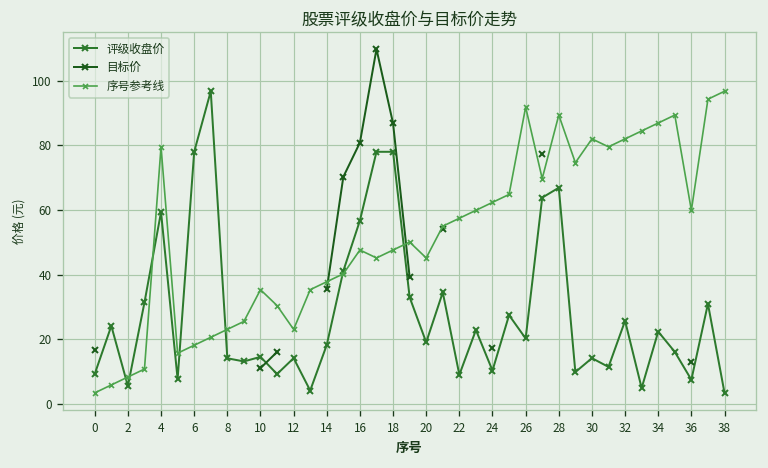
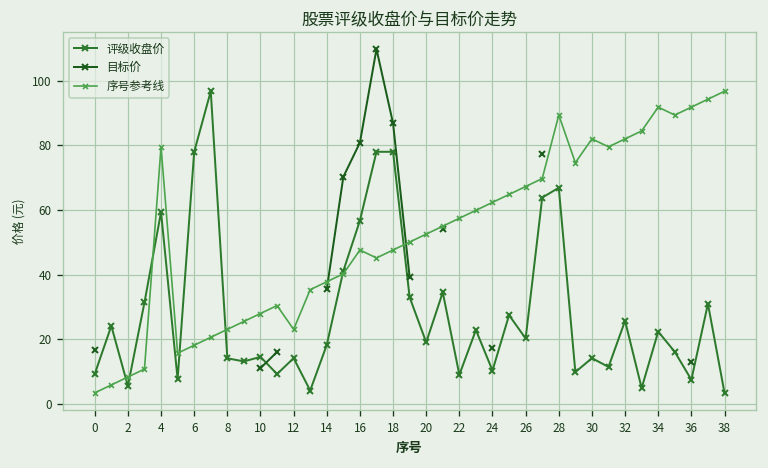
  {
    "序号参考线": {
      "0": 3,
      "2": 8,
      "4": 80,
      "6": 18,
      "8": 23,
-     "10": 35,
+     "10": 28,
      "12": 23,
      "14": 38,
      "16": 48,
      "18": 48,
-     "20": 45,
+     "20": 53,
      "22": 57,
      "24": 62,
-     "26": 92,
+     "26": 67,
      "28": 89,
      "30": 82,
      "32": 82,
-     "34": 87,
-     "36": 60,
+     "34": 92,
+     "36": 92,
      "38": 97
    }
  }
